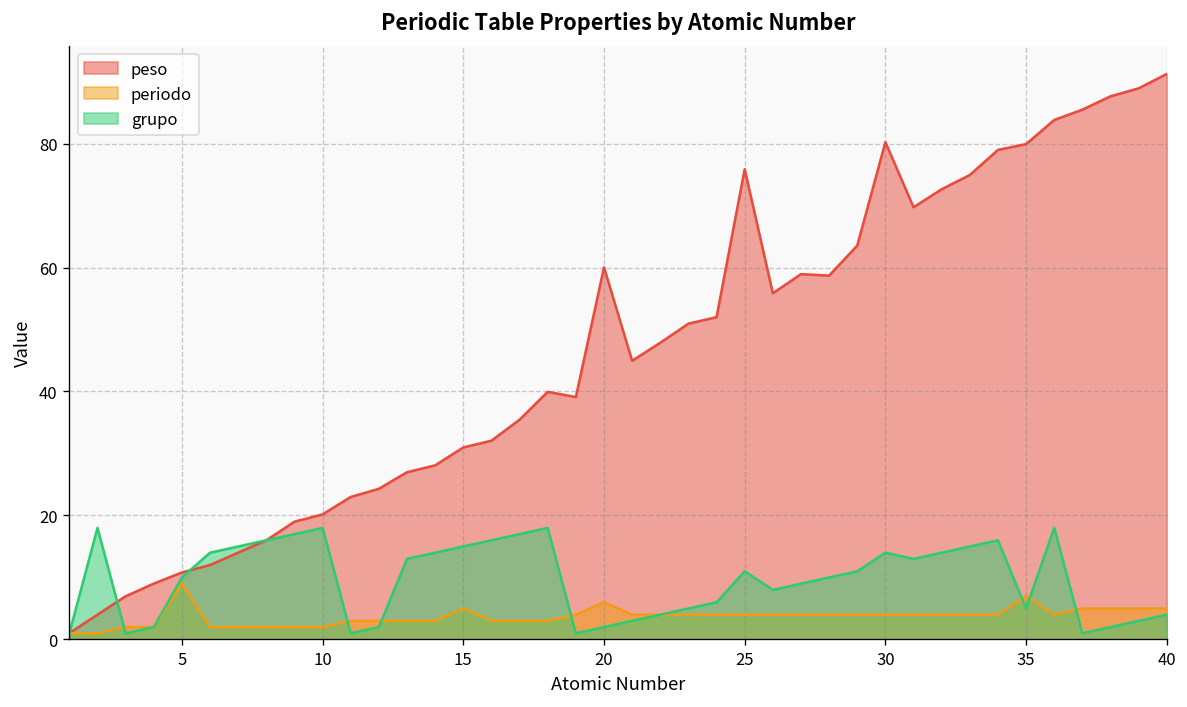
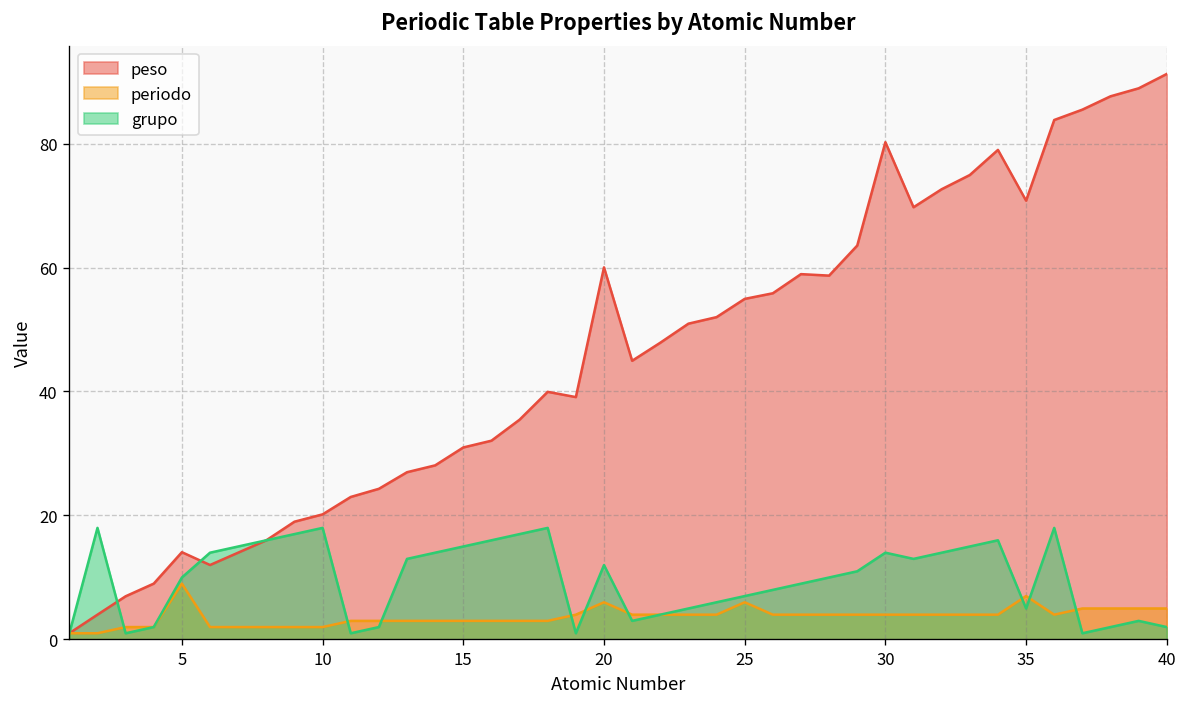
  {
    "peso": {
-     "5": 11,
+     "5": 14,
      "10": 20,
      "15": 31,
      "20": 60,
-     "25": 76,
+     "25": 55,
      "30": 80,
-     "35": 80,
+     "35": 71,
      "40": 91
    },
    "periodo": {
      "5": 9,
      "10": 2,
-     "15": 5,
+     "15": 3,
      "20": 6,
-     "25": 4,
+     "25": 6,
      "30": 4,
      "35": 7,
      "40": 5
    },
    "grupo": {
      "5": 10,
      "10": 18,
      "15": 15,
-     "20": 2,
-     "25": 11,
+     "20": 12,
+     "25": 7,
      "30": 14,
      "35": 5,
-     "40": 4
+     "40": 2
    }
  }
